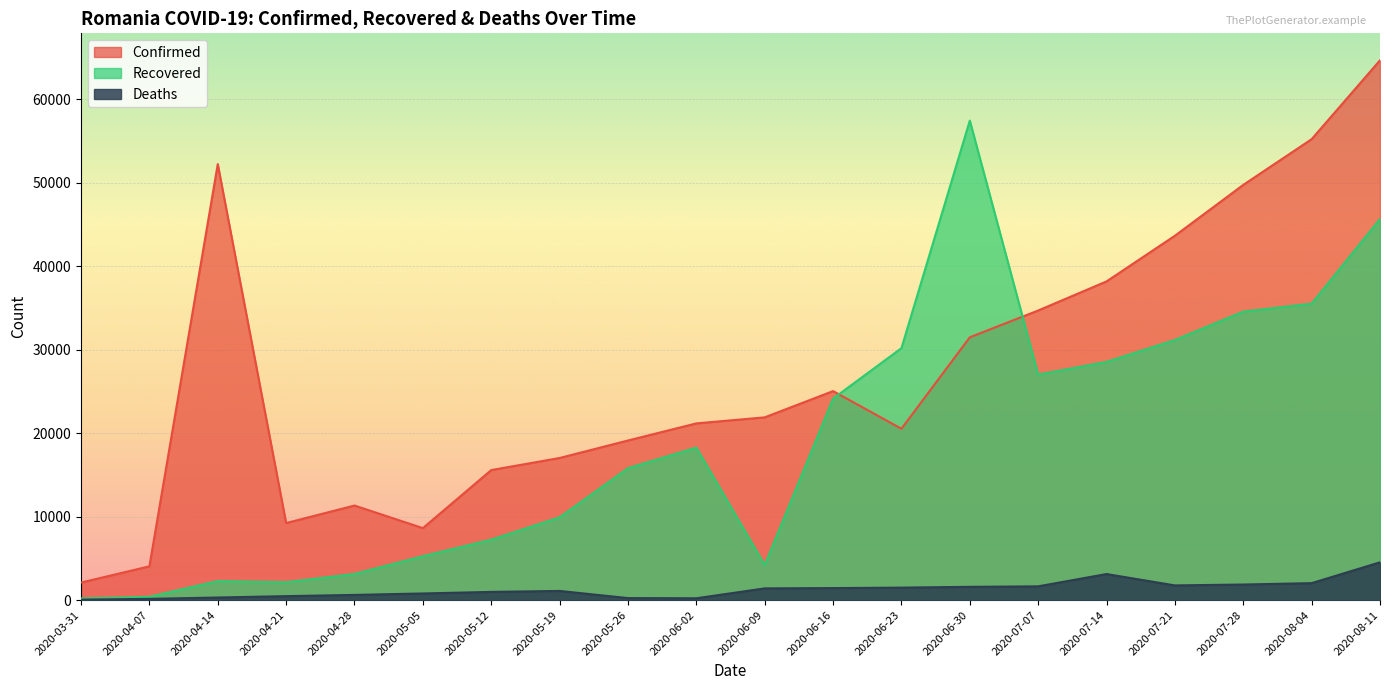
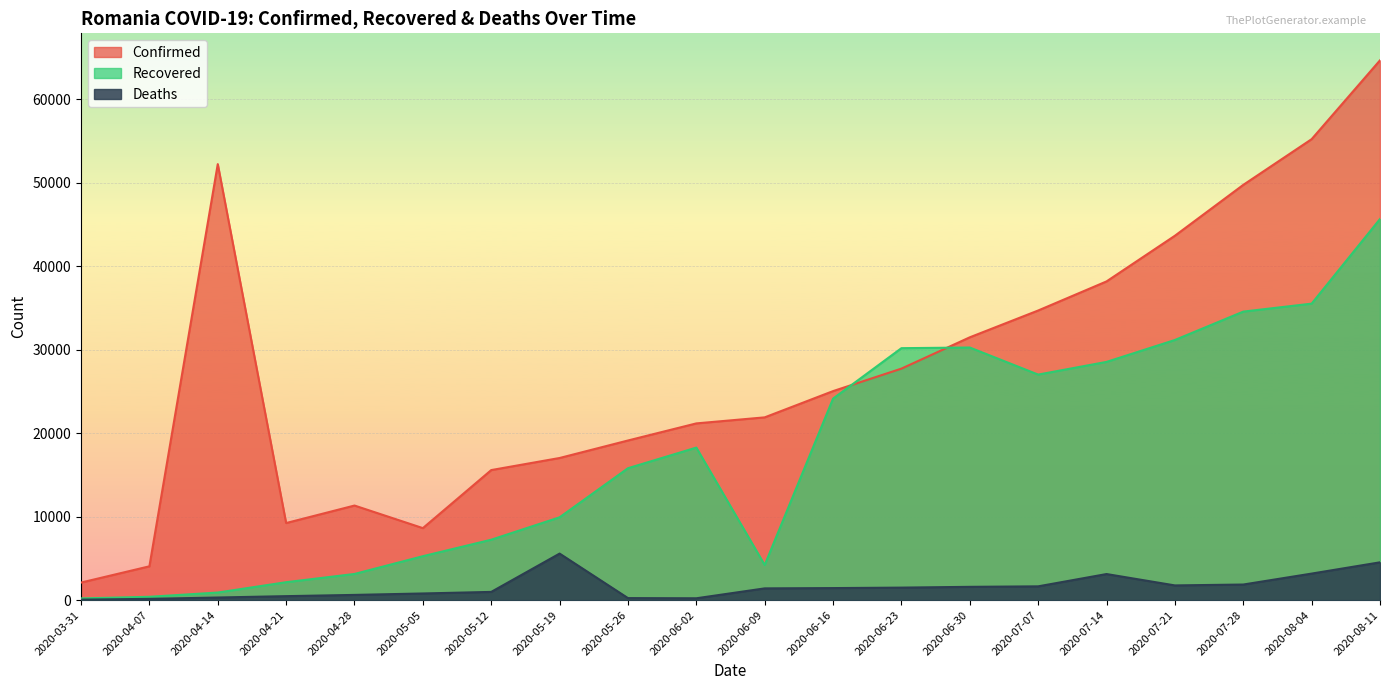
  {
    "Confirmed": {
      "2020-03-31": 2000,
      "2020-04-07": 4000,
      "2020-04-14": 52000,
      "2020-04-21": 9000,
      "2020-04-28": 11000,
      "2020-05-05": 9000,
      "2020-05-12": 16000,
      "2020-05-19": 17000,
      "2020-05-26": 19000,
      "2020-06-02": 21000,
      "2020-06-09": 22000,
      "2020-06-16": 25000,
-     "2020-06-23": 21000,
+     "2020-06-23": 28000,
      "2020-06-30": 31000,
      "2020-07-07": 35000,
      "2020-07-14": 38000,
      "2020-07-21": 44000,
      "2020-07-28": 50000,
      "2020-08-04": 55000,
      "2020-08-11": 65000
    },
    "Recovered": {
-     "2020-04-14": 2000,
+     "2020-04-14": 1000,
      "2020-04-21": 2000,
      "2020-04-28": 3000,
      "2020-05-05": 5000,
      "2020-05-12": 7000,
      "2020-05-19": 10000,
      "2020-05-26": 16000,
      "2020-06-02": 18000,
      "2020-06-09": 4000,
      "2020-06-16": 24000,
      "2020-06-23": 30000,
-     "2020-06-30": 57000,
+     "2020-06-30": 30000,
      "2020-07-07": 27000,
      "2020-07-14": 29000,
      "2020-07-21": 31000,
      "2020-07-28": 35000,
      "2020-08-04": 36000,
      "2020-08-11": 46000
    },
    "Deaths": {
      "2020-04-14": 0,
      "2020-04-21": 0,
      "2020-04-28": 1000,
      "2020-05-05": 1000,
      "2020-05-12": 1000,
-     "2020-05-19": 1000,
+     "2020-05-19": 6000,
      "2020-05-26": 0,
      "2020-06-02": 0,
      "2020-06-09": 1000,
      "2020-06-16": 1000,
      "2020-06-23": 2000,
      "2020-06-30": 2000,
      "2020-07-07": 2000,
      "2020-07-14": 3000,
      "2020-07-21": 2000,
      "2020-07-28": 2000,
-     "2020-08-04": 2000,
+     "2020-08-04": 3000,
      "2020-08-11": 5000
    }
  }
